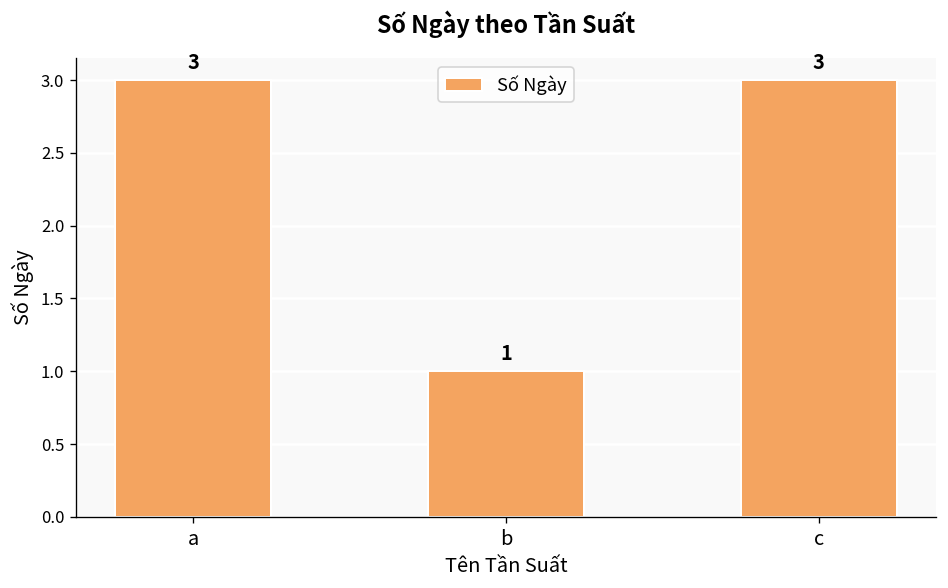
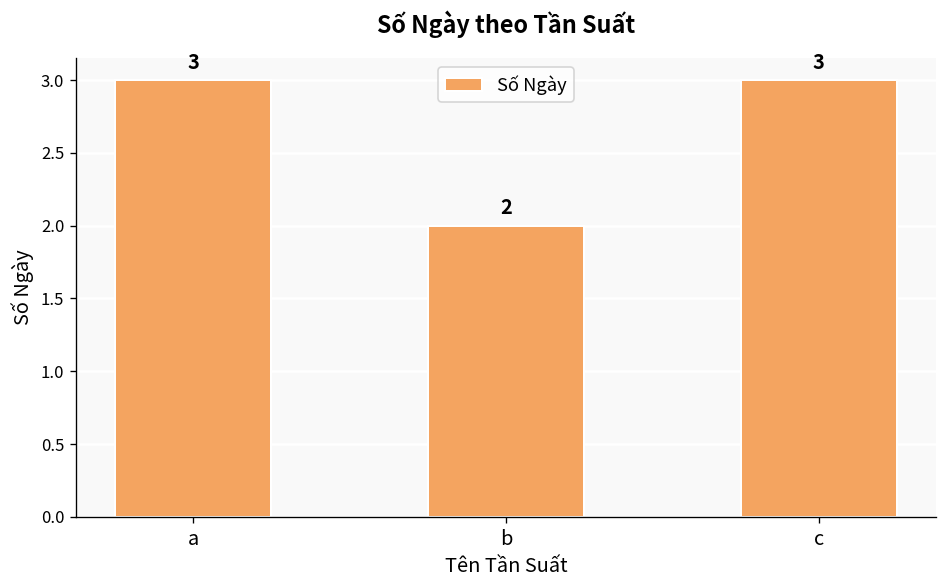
  {
    "a": 3,
-   "b": 1,
+   "b": 2,
    "c": 3
  }
